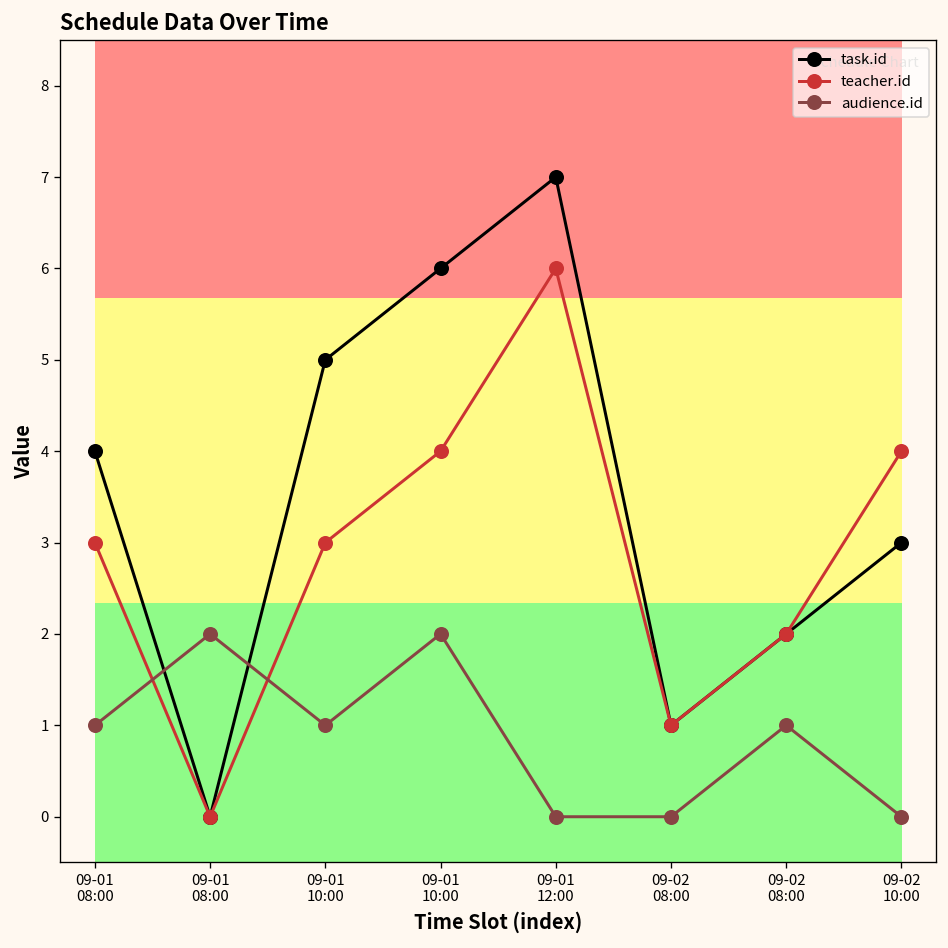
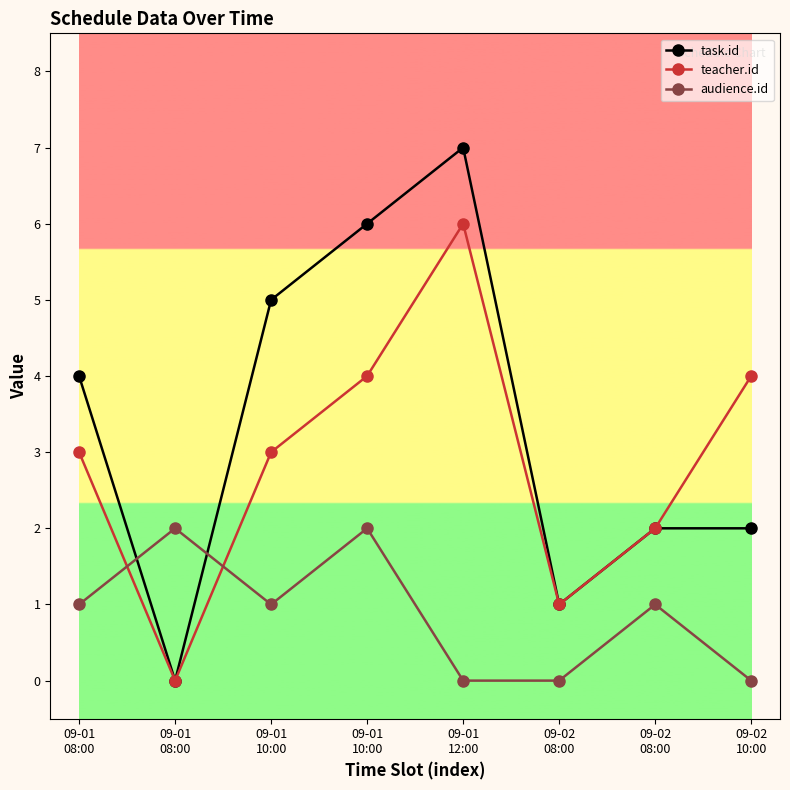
  {
    "task.id": {
      "09-01 12:00": 7,
-     "09-02 10:00": 3
+     "09-02 10:00": 2
    },
    "teacher.id": {
      "09-01 12:00": 6,
      "09-02 10:00": 4
    },
    "audience.id": {
      "09-01 12:00": 0,
      "09-02 10:00": 0
    }
  }
